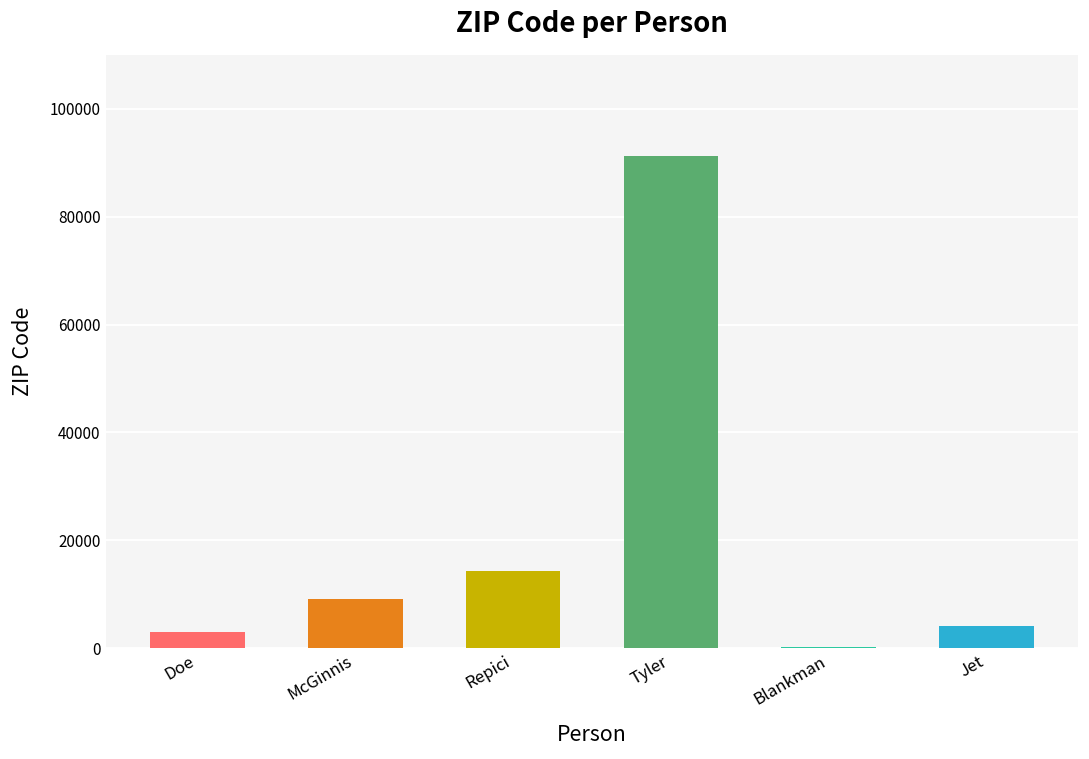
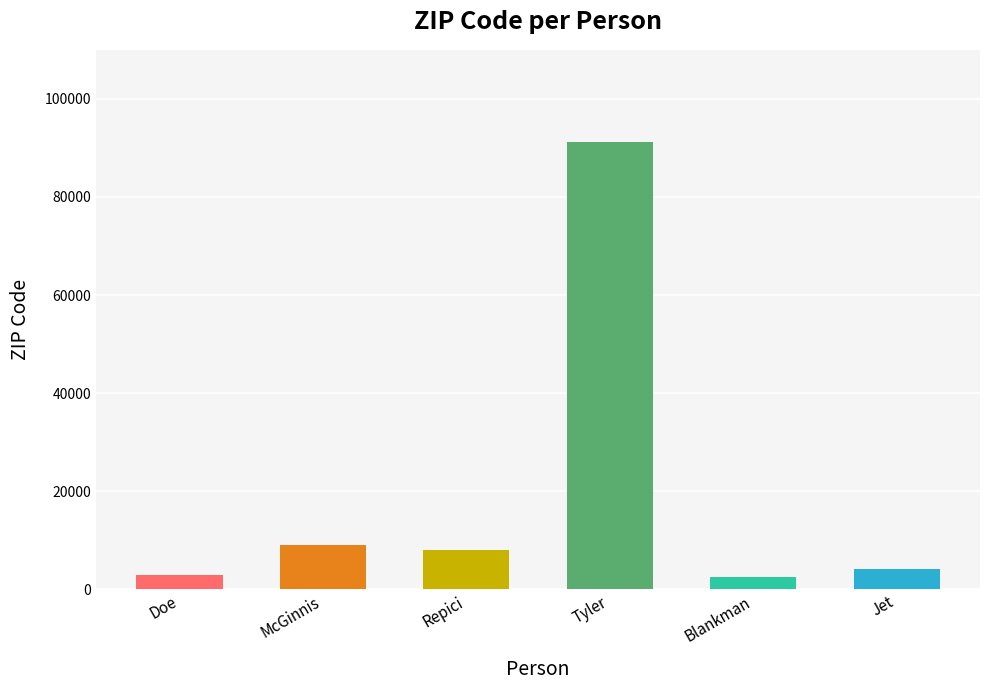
  {
    "Doe": 3000,
    "McGinnis": 9000,
-   "Repici": 14000,
+   "Repici": 8000,
    "Tyler": 91000,
-   "Blankman": 0,
+   "Blankman": 2000,
    "Jet": 4000
  }
